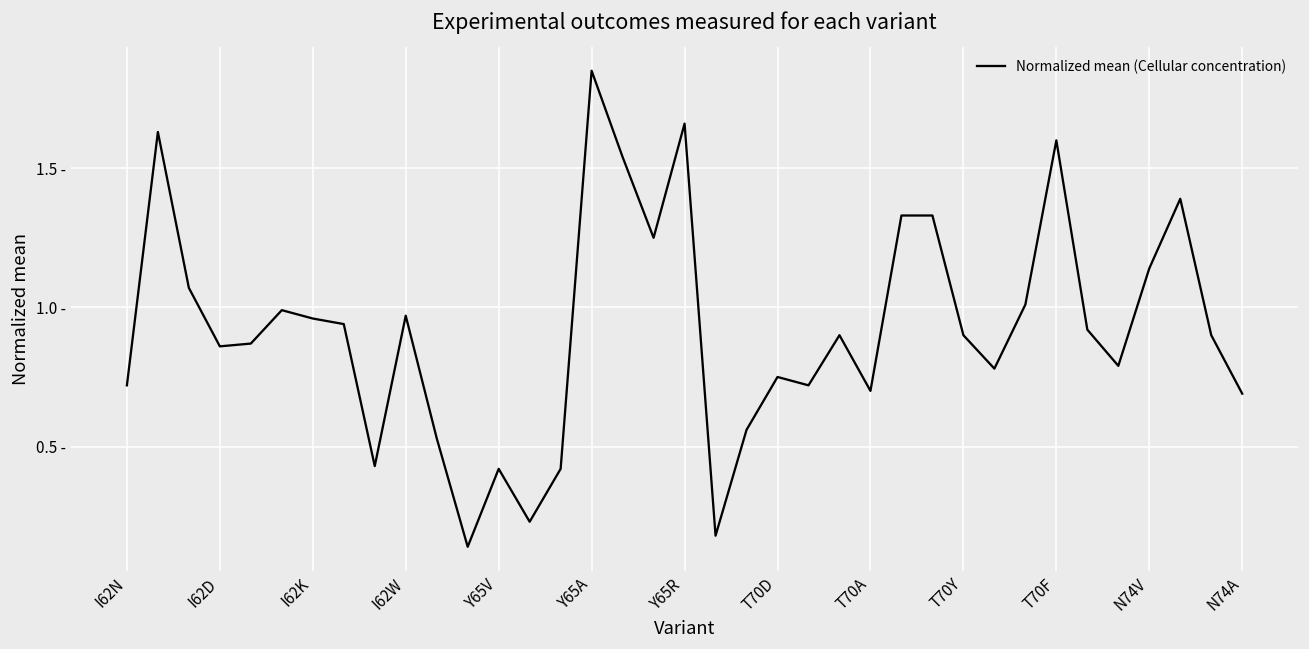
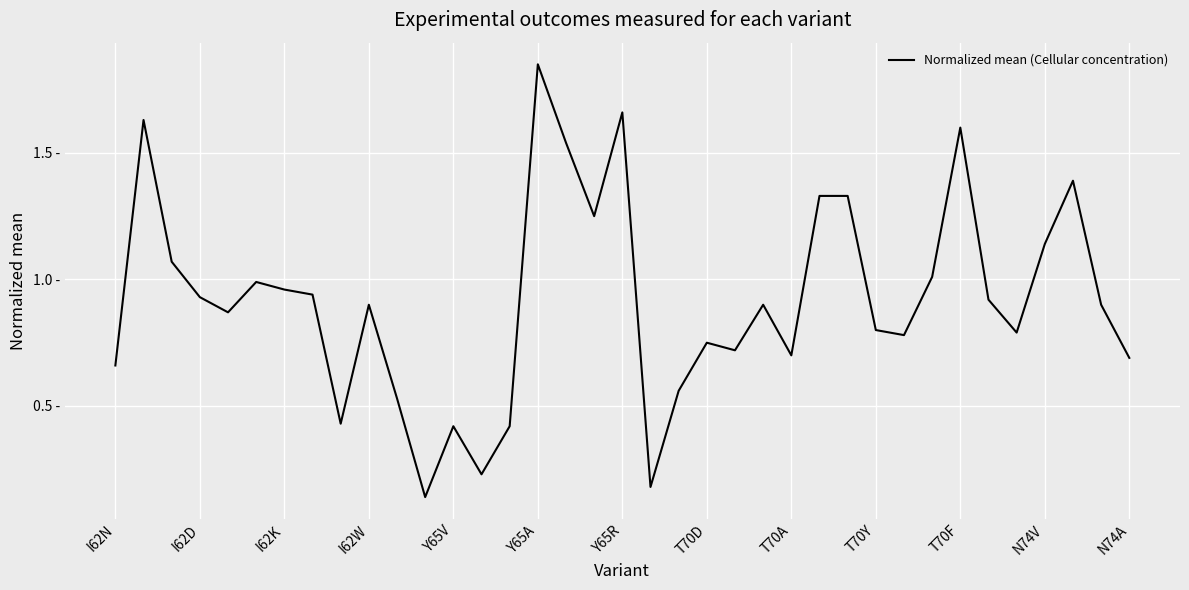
  {
-   "I62N": "0.72 -",
-   "I62D": "0.86 -",
+   "I62N": "0.66 -",
+   "I62D": "0.93 -",
    "I62K": "0.96 -",
-   "I62W": "0.97 -",
+   "I62W": "0.90 -",
    "Y65V": "0.42 -",
    "Y65A": "1.85 -",
    "Y65R": "1.66 -",
    "T70D": "0.75 -",
    "T70A": "0.70 -",
-   "T70Y": "0.9 -",
+   "T70Y": "0.8 -",
    "T70F": "1.60 -",
    "N74V": "1.14 -",
    "N74A": "0.69 -"
  }
